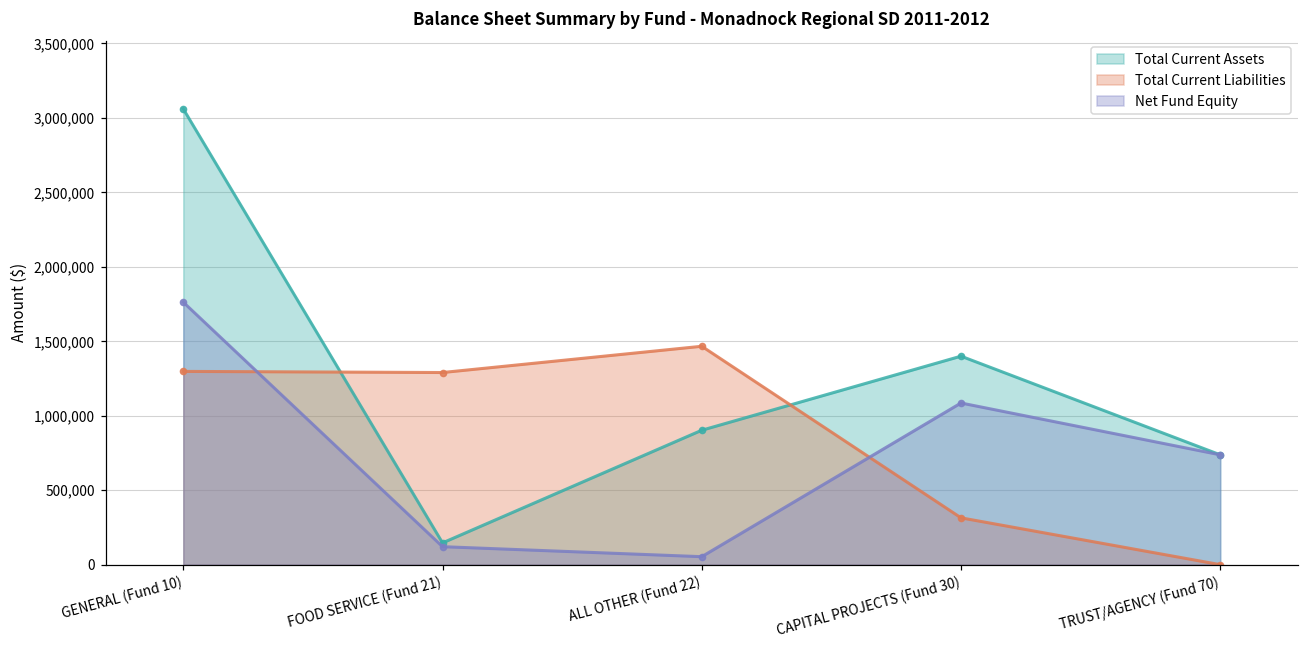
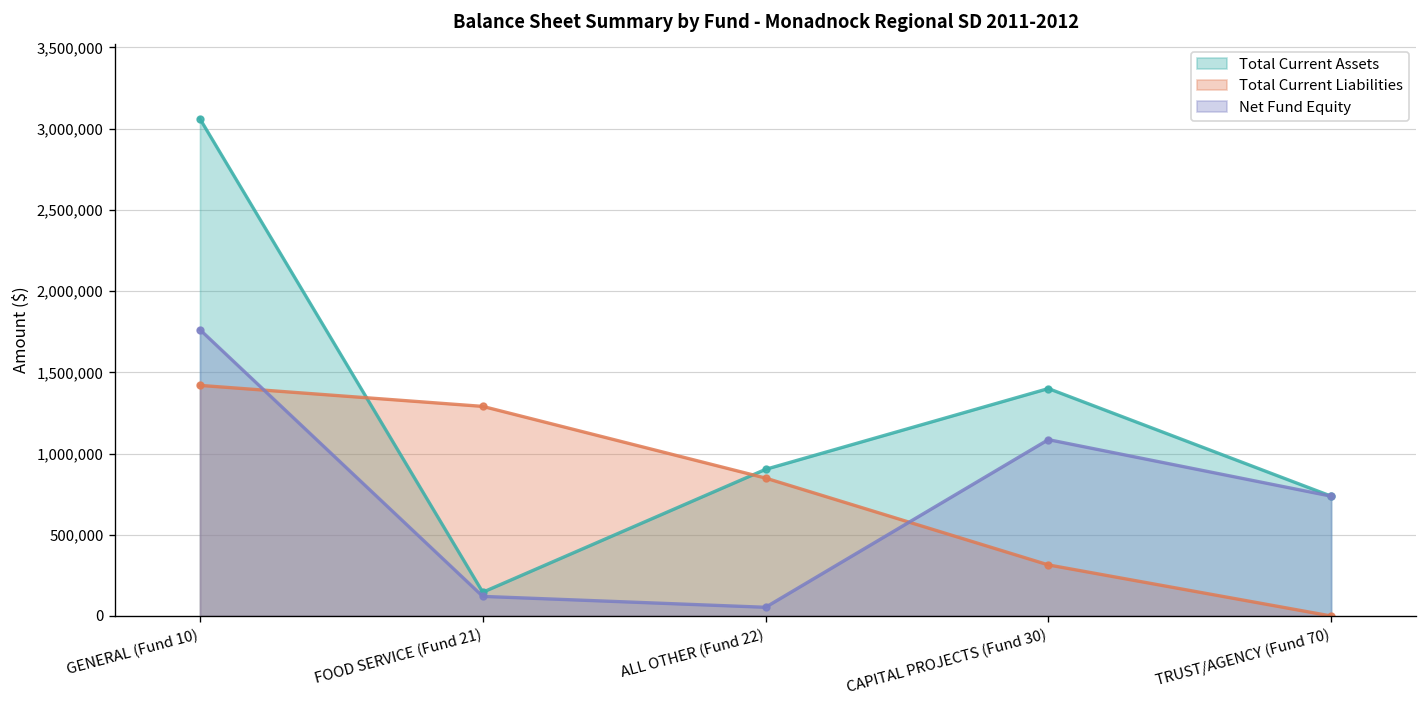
  {
    "Total Current Liabilities": {
-     "GENERAL (Fund 10)": "1,300,000",
+     "GENERAL (Fund 10)": "1,420,000",
      "FOOD SERVICE (Fund 21)": "1,290,000",
-     "ALL OTHER (Fund 22)": "1,470,000",
+     "ALL OTHER (Fund 22)": "850,000",
      "CAPITAL PROJECTS (Fund 30)": "310,000",
      "TRUST/AGENCY (Fund 70)": "0"
    }
  }
